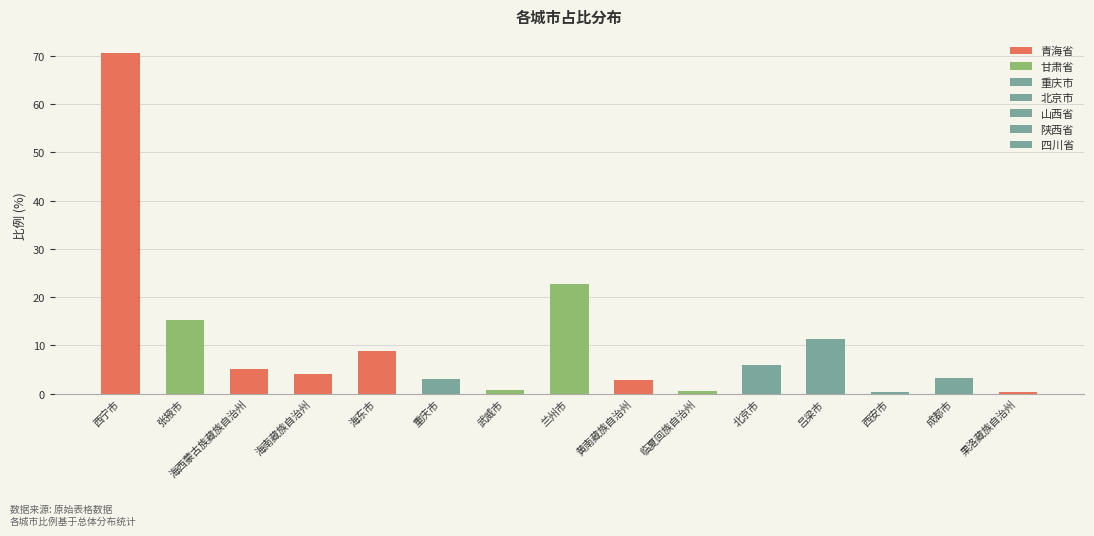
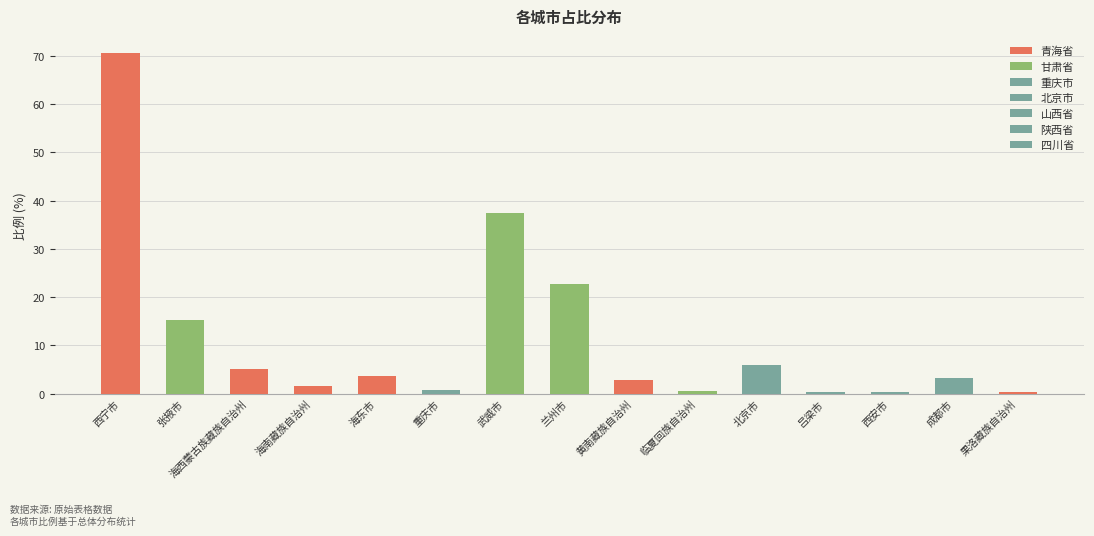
  {
    "西宁市": 71,
    "张掖市": 15,
    "海西蒙古族藏族自治州": 5,
-   "海南藏族自治州": 4,
-   "海东市": 9,
-   "重庆市": 3,
-   "武威市": 1,
+   "海南藏族自治州": 2,
+   "海东市": 4,
+   "重庆市": 1,
+   "武威市": 37,
    "兰州市": 23,
    "黄南藏族自治州": 3,
    "临夏回族自治州": 1,
    "北京市": 6,
-   "吕梁市": 11,
+   "吕梁市": 0,
    "成都市": 3
  }
